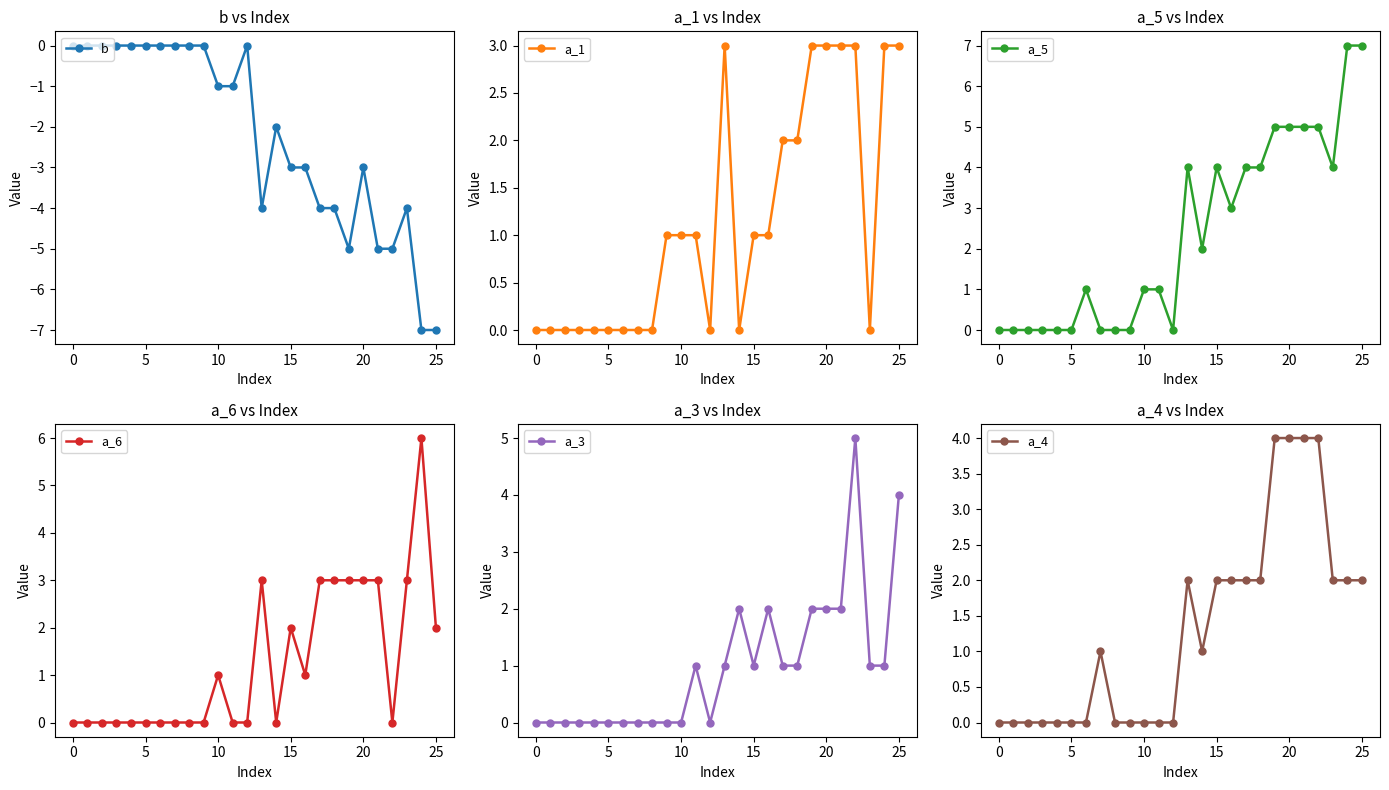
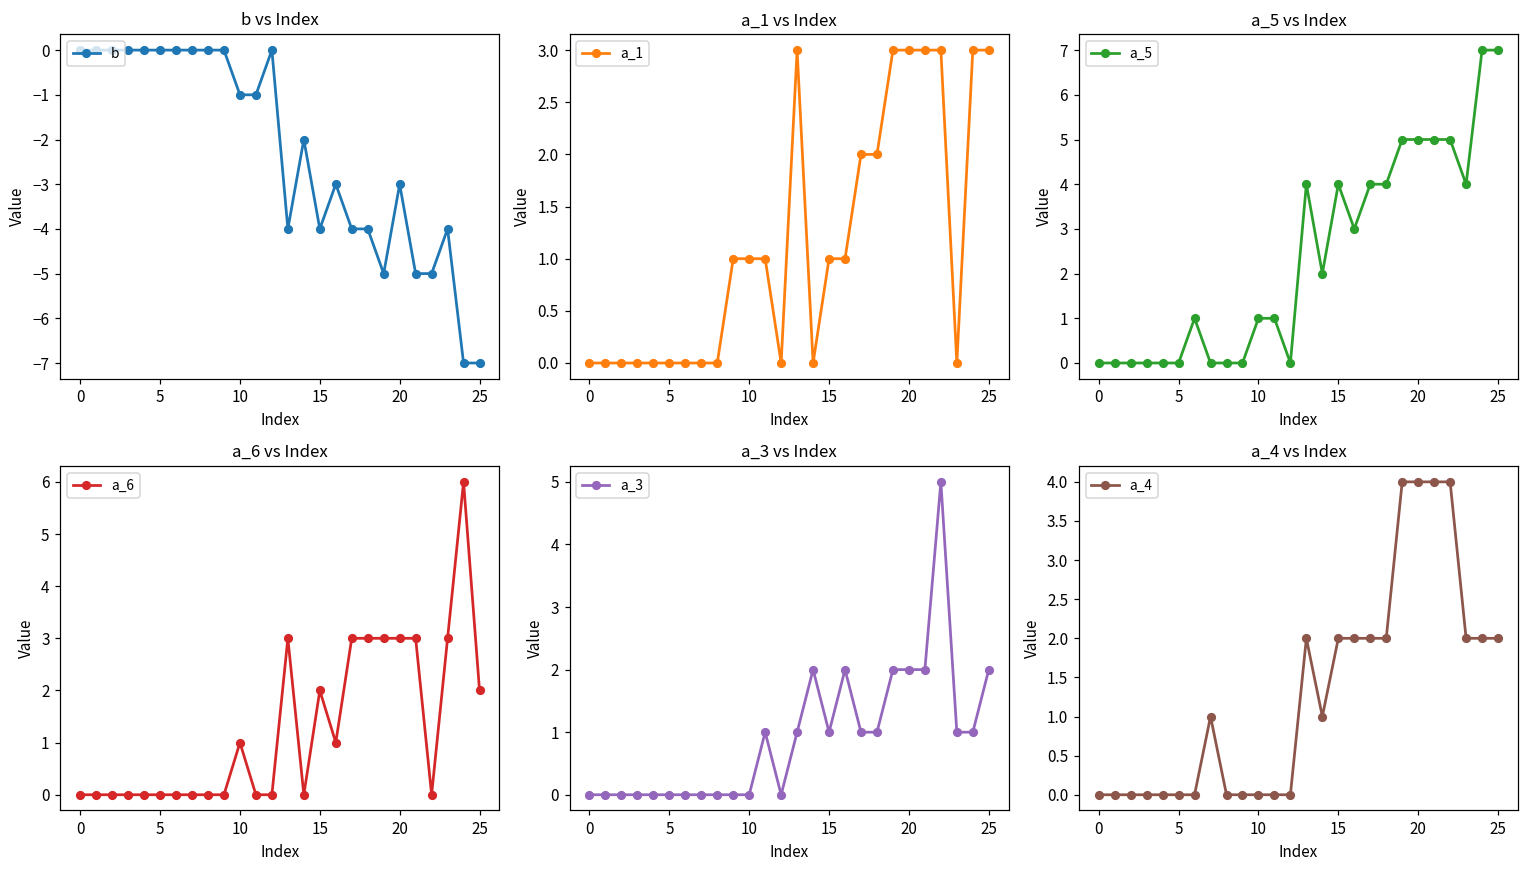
  {
    "b vs Index": {
      "5": 0,
      "10": -1,
-     "15": -3,
+     "15": -4,
      "20": -3,
      "25": -7
    },
    "a_1 vs Index": {
      "0": 0.0,
      "5": 0.0,
      "10": 1.0,
      "15": 1.0,
      "20": 3.0,
      "25": 3.0
    },
    "a_5 vs Index": {
      "0": 0.0,
      "5": 0.0,
      "10": 1.0,
      "15": 4.0,
      "20": 5.0,
      "25": 7.0
    },
    "a_6 vs Index": {
      "0": 0.0,
      "5": 0.0,
      "10": 1.0,
      "15": 2.0,
      "20": 3.0,
      "25": 2.0
    },
    "a_3 vs Index": {
      "0": 0,
      "5": 0,
      "10": 0,
      "15": 1,
      "20": 2,
-     "25": 4
+     "25": 2
    },
    "a_4 vs Index": {
      "0": 0.0,
      "5": 0.0,
      "10": 0.0,
      "15": 2.0,
      "20": 4.0,
      "25": 2.0
    }
  }
